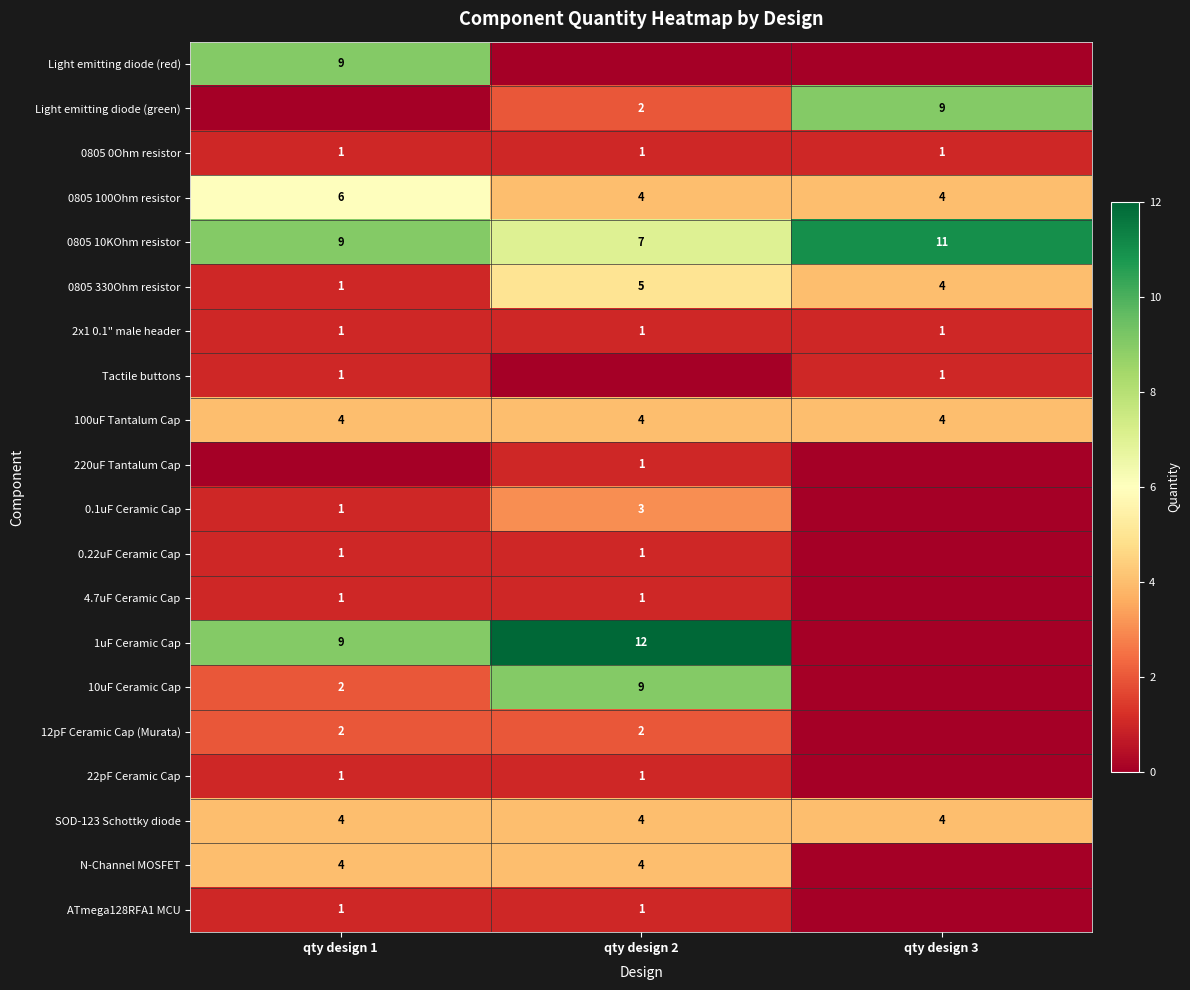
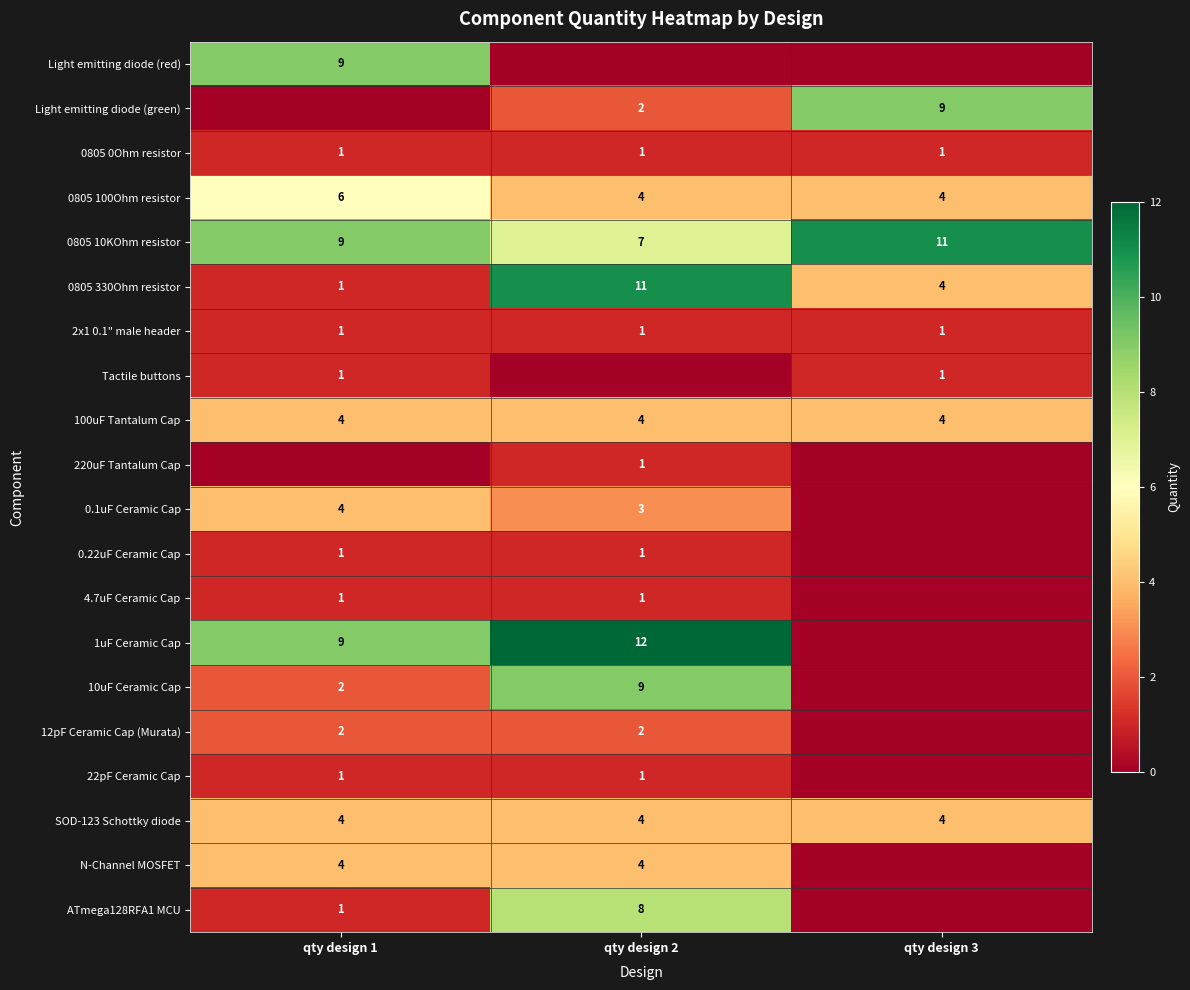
  {
    "Light emitting diode (red)": {
      "qty design 1": 9
    },
    "Light emitting diode (green)": {
      "qty design 2": 2,
      "qty design 3": 9
    },
    "0805 0Ohm resistor": {
      "qty design 1": 1,
      "qty design 2": 1,
      "qty design 3": 1
    },
    "0805 100Ohm resistor": {
      "qty design 1": 6,
      "qty design 2": 4,
      "qty design 3": 4
    },
    "0805 10KOhm resistor": {
      "qty design 1": 9,
      "qty design 2": 7,
      "qty design 3": 11
    },
    "0805 330Ohm resistor": {
      "qty design 1": 1,
-     "qty design 2": 5,
+     "qty design 2": 11,
      "qty design 3": 4
    },
    "2x1 0.1\" male header": {
      "qty design 1": 1,
      "qty design 2": 1,
      "qty design 3": 1
    },
    "Tactile buttons": {
      "qty design 1": 1,
      "qty design 3": 1
    },
    "100uF Tantalum Cap": {
      "qty design 1": 4,
      "qty design 2": 4,
      "qty design 3": 4
    },
    "220uF Tantalum Cap": {
      "qty design 2": 1
    },
    "0.1uF Ceramic Cap": {
-     "qty design 1": 1,
+     "qty design 1": 4,
      "qty design 2": 3
    },
    "0.22uF Ceramic Cap": {
      "qty design 1": 1,
      "qty design 2": 1
    },
    "4.7uF Ceramic Cap": {
      "qty design 1": 1,
      "qty design 2": 1
    },
    "1uF Ceramic Cap": {
      "qty design 1": 9,
      "qty design 2": 12
    },
    "10uF Ceramic Cap": {
      "qty design 1": 2,
      "qty design 2": 9
    },
    "12pF Ceramic Cap (Murata)": {
      "qty design 1": 2,
      "qty design 2": 2
    },
    "22pF Ceramic Cap": {
      "qty design 1": 1,
      "qty design 2": 1
    },
    "SOD-123 Schottky diode": {
      "qty design 1": 4,
      "qty design 2": 4,
      "qty design 3": 4
    },
    "N-Channel MOSFET": {
      "qty design 1": 4,
      "qty design 2": 4
    },
    "ATmega128RFA1 MCU": {
      "qty design 1": 1,
-     "qty design 2": 1
+     "qty design 2": 8
    }
  }
